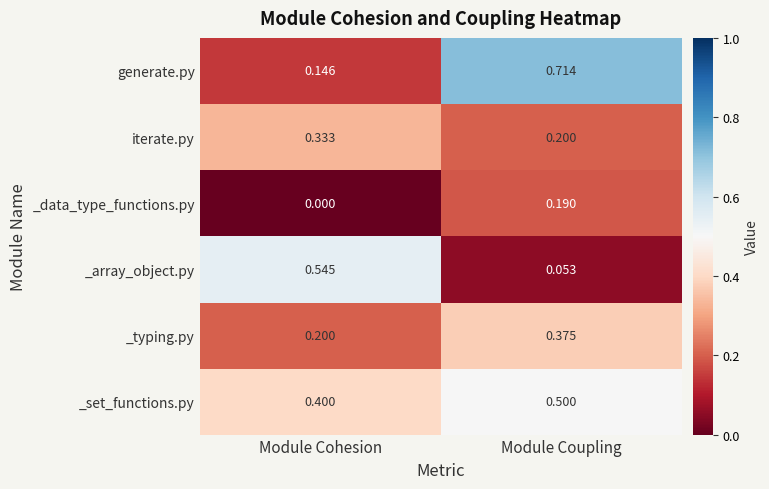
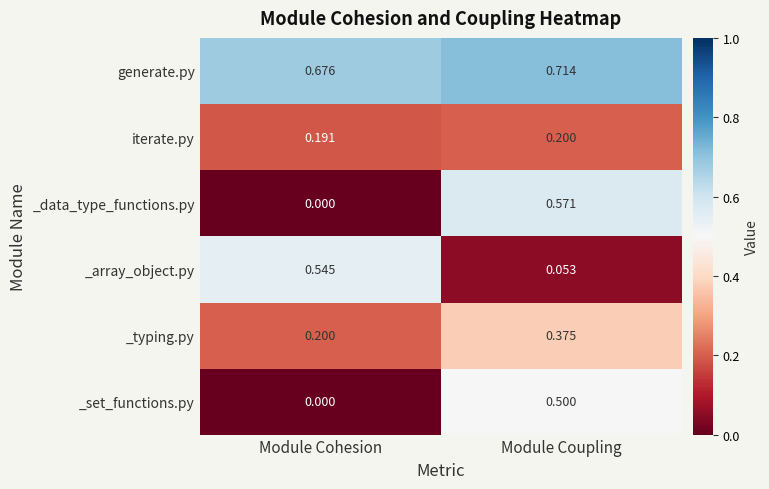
  {
    "generate.py": {
-     "Module Cohesion": 0.146,
+     "Module Cohesion": 0.676,
      "Module Coupling": 0.714
    },
    "iterate.py": {
-     "Module Cohesion": 0.333,
+     "Module Cohesion": 0.191,
      "Module Coupling": 0.200
    },
    "_data_type_functions.py": {
      "Module Cohesion": 0.000,
-     "Module Coupling": 0.190
+     "Module Coupling": 0.571
    },
    "_array_object.py": {
      "Module Cohesion": 0.545,
      "Module Coupling": 0.053
    },
    "_typing.py": {
      "Module Cohesion": 0.200,
      "Module Coupling": 0.375
    },
    "_set_functions.py": {
-     "Module Cohesion": 0.400,
+     "Module Cohesion": 0.000,
      "Module Coupling": 0.500
    }
  }
